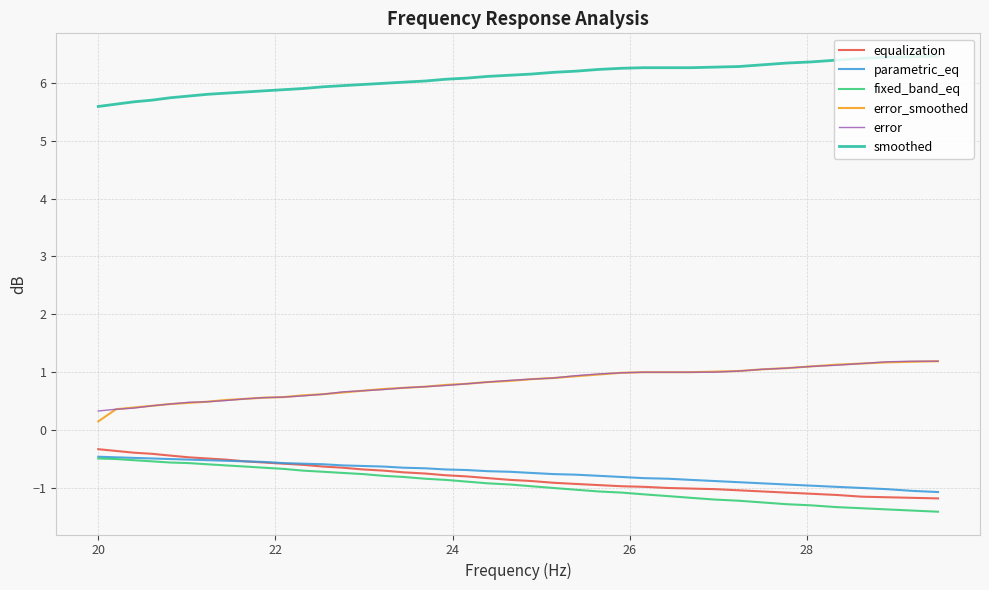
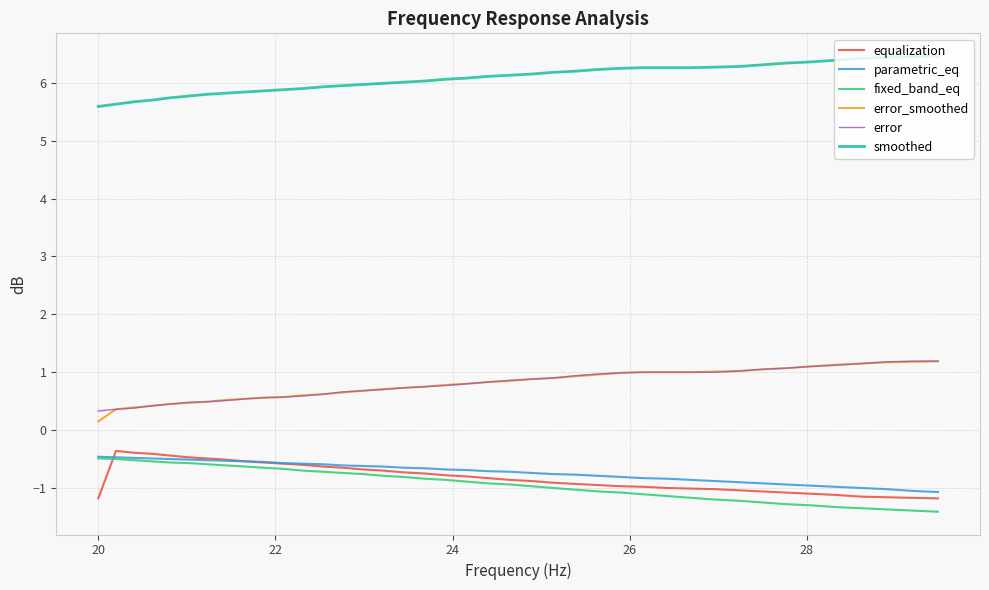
  {
    "equalization": {
-     "20": -0.3
+     "20": -1.2
    },
    "error_smoothed": {
      "20": 0.2
    },
    "error": {
      "20": 0.3
    }
  }
